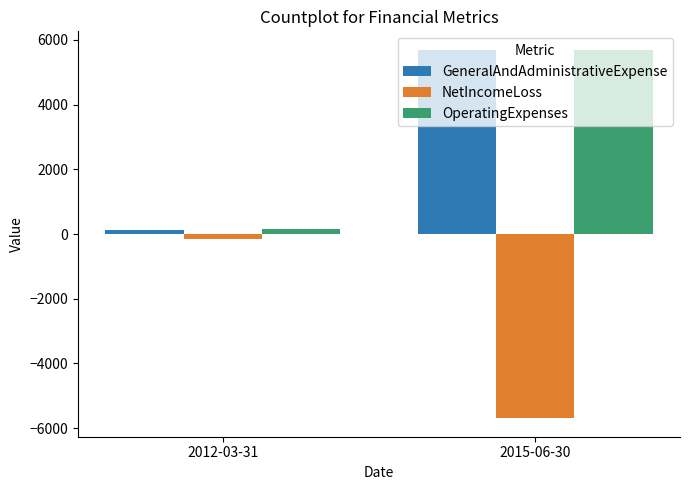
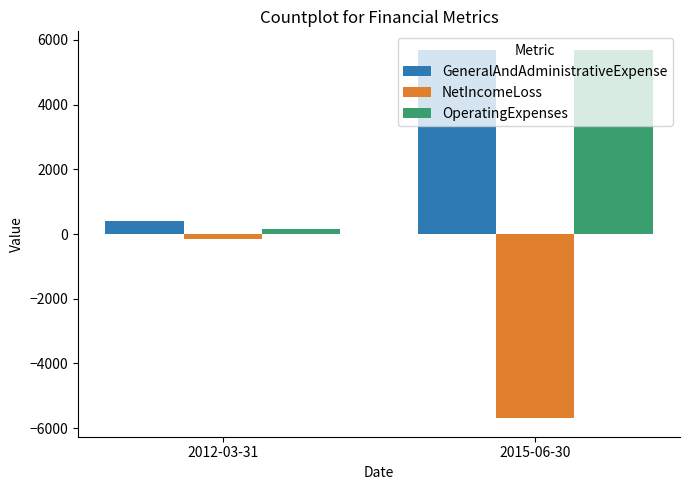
  {
    "GeneralAndAdministrativeExpense": {
-     "2012-03-31": 100
+     "2012-03-31": 400
    },
    "NetIncomeLoss": {
      "2012-03-31": -100,
      "2015-06-30": -5700
    },
    "OperatingExpenses": {
      "2012-03-31": 100
    }
  }
